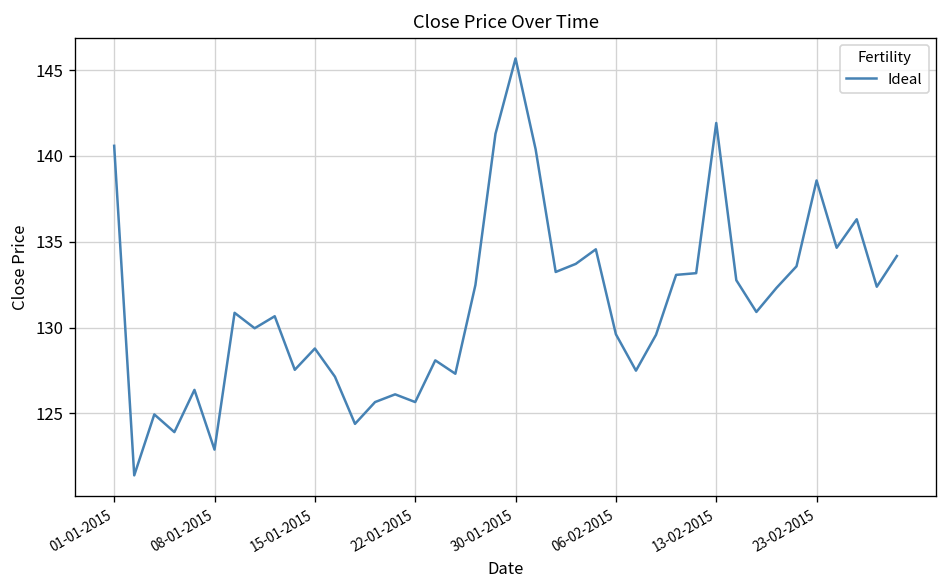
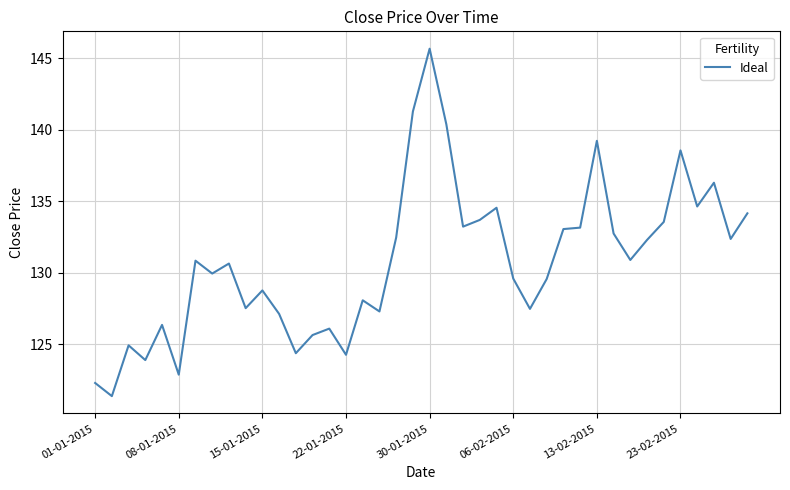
  {
-   "01-01-2015": 140.6,
+   "01-01-2015": 122.3,
    "08-01-2015": 122.9,
    "15-01-2015": 128.8,
-   "22-01-2015": 125.7,
+   "22-01-2015": 124.3,
    "30-01-2015": 145.7,
    "06-02-2015": 129.6,
-   "13-02-2015": 141.9,
+   "13-02-2015": 139.2,
    "23-02-2015": 138.6
  }
